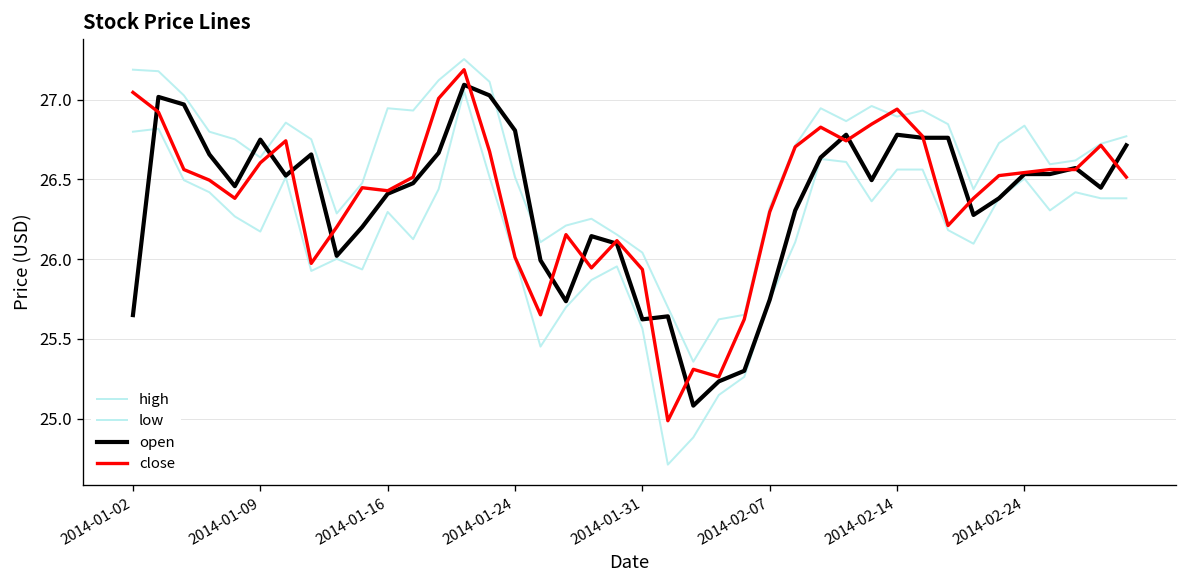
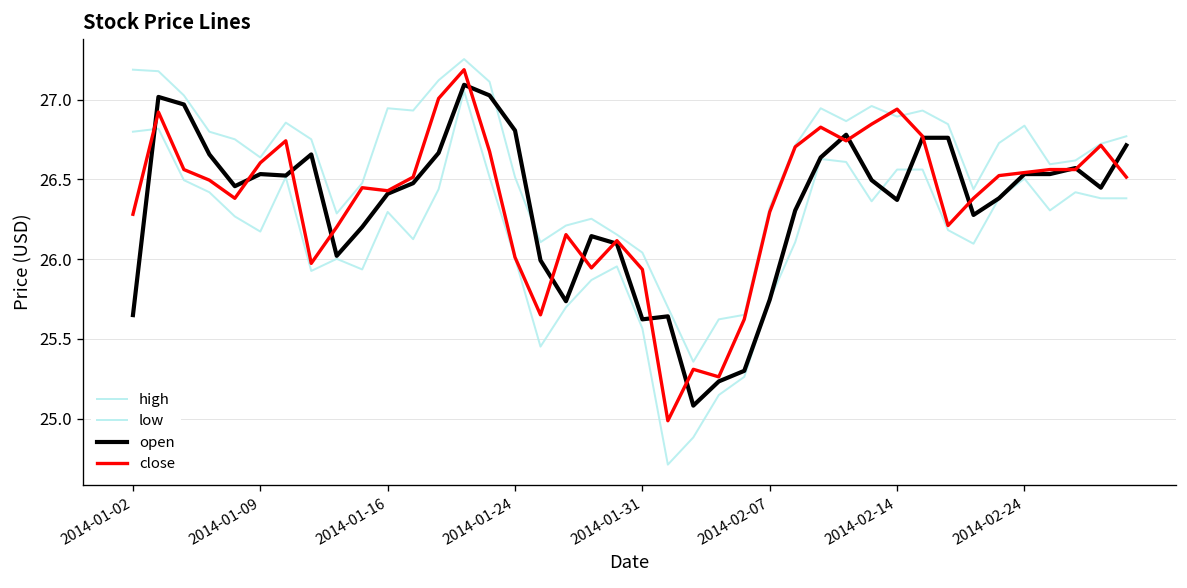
  {
    "open": {
      "2014-01-02": 25.65,
-     "2014-01-09": 26.75,
+     "2014-01-09": 26.53,
      "2014-01-16": 26.41,
      "2014-01-24": 26.81,
      "2014-01-31": 25.62,
-     "2014-02-14": 26.78
+     "2014-02-14": 26.37
    },
    "close": {
-     "2014-01-02": 27.05,
+     "2014-01-02": 26.28,
      "2014-01-09": 26.60,
      "2014-01-16": 26.43,
      "2014-01-31": 25.93,
      "2014-02-07": 26.30,
      "2014-02-14": 26.94
    }
  }
